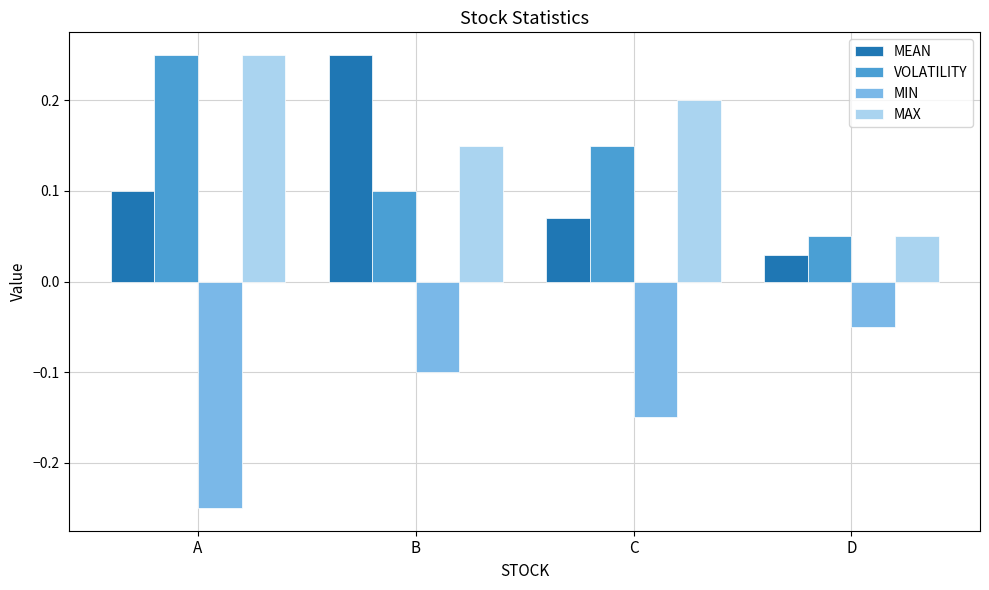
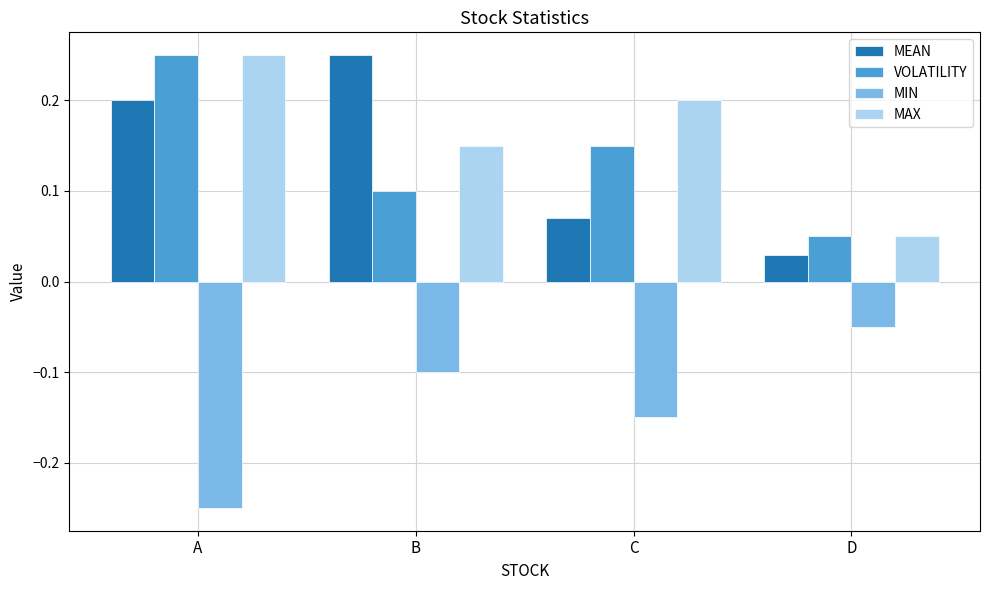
  {
    "MEAN": {
-     "A": 0.1,
+     "A": 0.2,
      "B": 0.25,
      "C": 0.07,
      "D": 0.03
    }
  }
